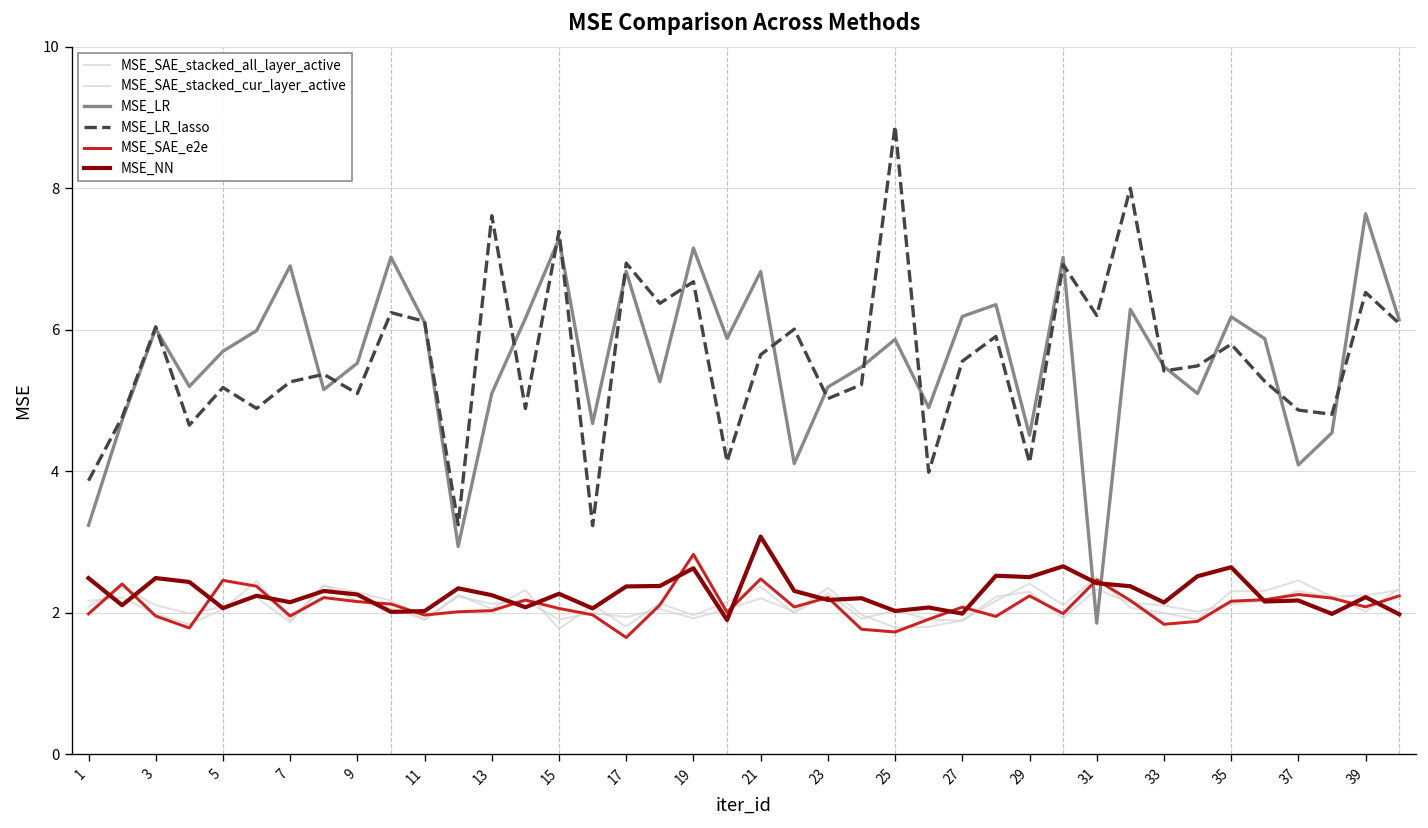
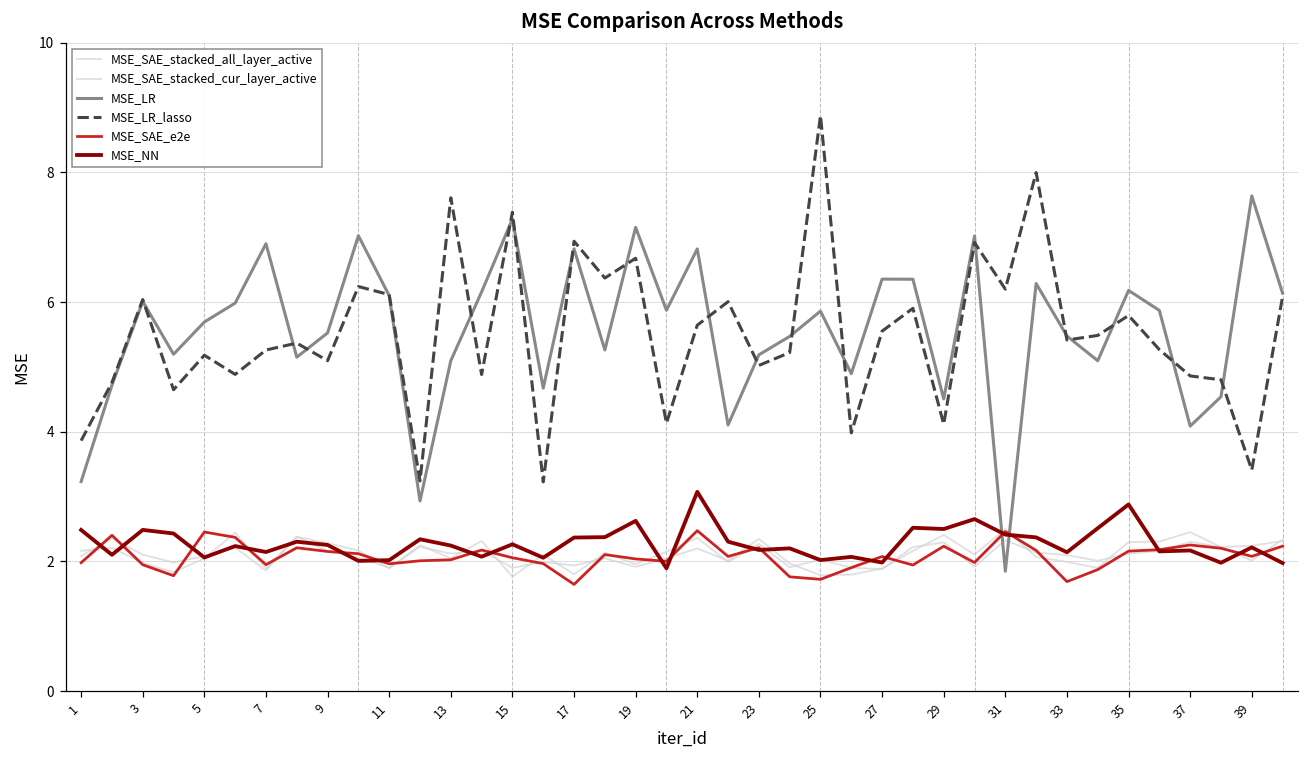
  {
    "MSE_LR": {
      "1": 3.2,
      "5": 5.7,
      "7": 6.9,
      "9": 5.5,
      "13": 5.1,
      "15": 7.3,
      "17": 6.8,
      "19": 7.2,
      "21": 6.8,
      "23": 5.2,
      "25": 5.9,
-     "27": 6.2,
+     "27": 6.4,
      "29": 4.5,
      "31": 1.9,
      "33": 5.5,
      "35": 6.2,
      "37": 4.1,
      "39": 7.6
    },
    "MSE_LR_lasso": {
      "1": 3.9,
      "5": 5.2,
      "7": 5.3,
      "9": 5.1,
      "13": 7.6,
      "15": 7.4,
      "17": 6.9,
      "19": 6.7,
      "21": 5.6,
      "23": 5.0,
      "25": 8.9,
      "27": 5.6,
      "29": 4.1,
      "31": 6.2,
      "33": 5.4,
      "35": 5.8,
      "37": 4.9,
-     "39": 6.5
+     "39": 3.4
    },
    "MSE_SAE_e2e": {
      "1": 2.0,
      "5": 2.5,
      "7": 2.0,
      "11": 2.0,
      "15": 2.1,
      "17": 1.6,
-     "19": 2.8,
+     "19": 2.0,
      "21": 2.5,
      "25": 1.7,
      "27": 2.1,
      "29": 2.2,
-     "33": 1.8,
+     "33": 1.7,
      "37": 2.3,
      "39": 2.1
    },
    "MSE_NN": {
      "1": 2.5,
      "3": 2.5,
      "7": 2.1,
      "11": 2.0,
      "13": 2.2,
      "15": 2.3,
      "17": 2.4,
      "19": 2.6,
      "21": 3.1,
      "27": 2.0,
      "29": 2.5,
      "31": 2.4,
-     "35": 2.6,
+     "35": 2.9,
      "37": 2.2
    }
  }
